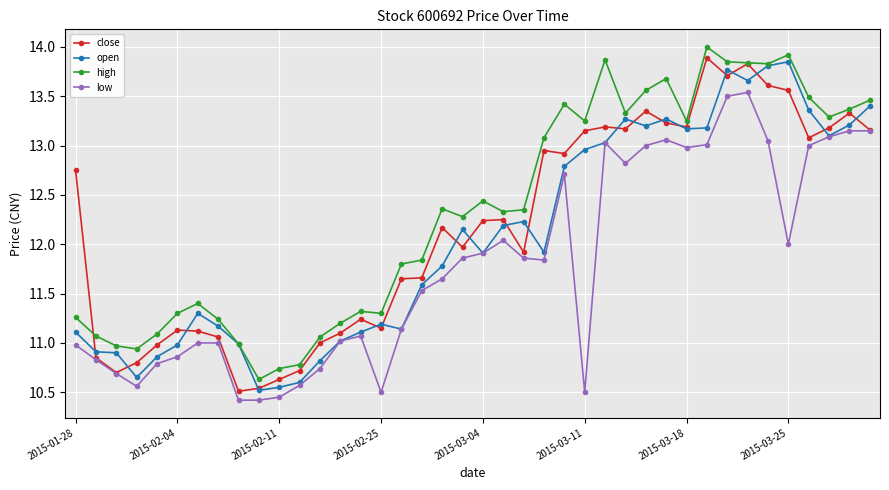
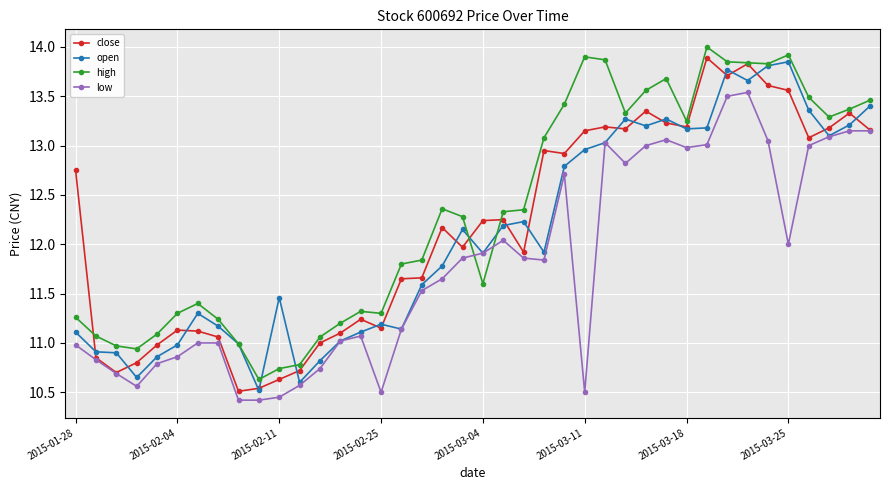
  {
    "close": {
      "2015-01-28": 12.8,
      "2015-02-04": 11.1,
      "2015-02-11": 10.6,
      "2015-02-25": 11.2,
      "2015-03-04": 12.2,
      "2015-03-11": 13.2,
      "2015-03-25": 13.6
    },
    "open": {
      "2015-01-28": 11.1,
      "2015-02-04": 11.0,
-     "2015-02-11": 10.6,
+     "2015-02-11": 11.5,
      "2015-02-25": 11.2,
      "2015-03-11": 13.0,
      "2015-03-25": 13.9
    },
    "high": {
      "2015-01-28": 11.3,
      "2015-02-04": 11.3,
      "2015-02-11": 10.7,
      "2015-02-25": 11.3,
-     "2015-03-04": 12.4,
-     "2015-03-11": 13.3,
+     "2015-03-04": 11.6,
+     "2015-03-11": 13.9,
      "2015-03-18": 13.3,
      "2015-03-25": 13.9
    },
    "low": {
      "2015-01-28": 11.0,
      "2015-02-04": 10.9,
      "2015-02-11": 10.5,
      "2015-02-25": 10.5,
      "2015-03-11": 10.5,
      "2015-03-18": 13.0,
      "2015-03-25": 12.0
    }
  }
